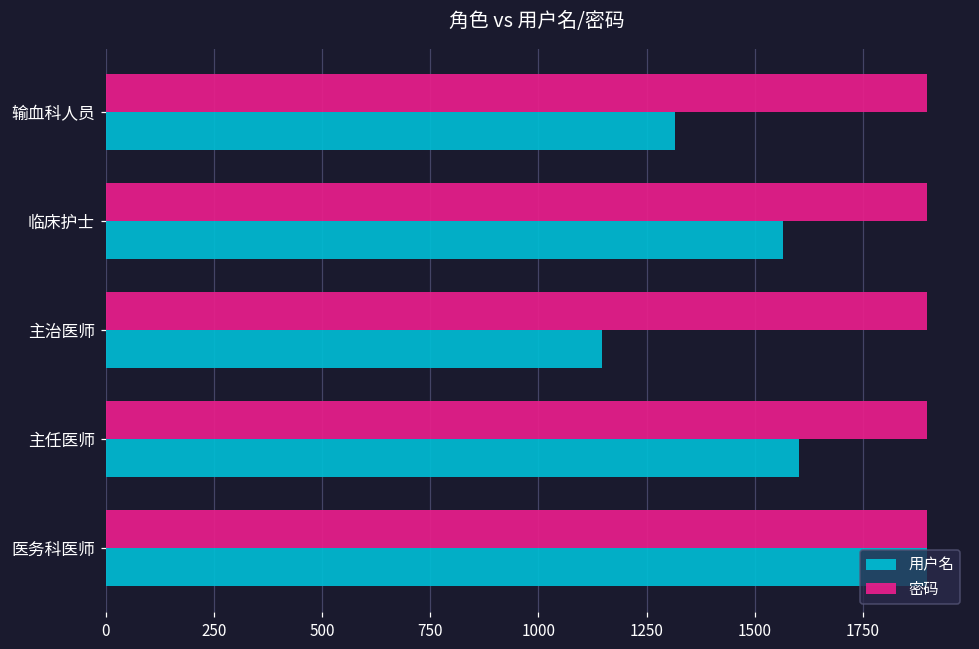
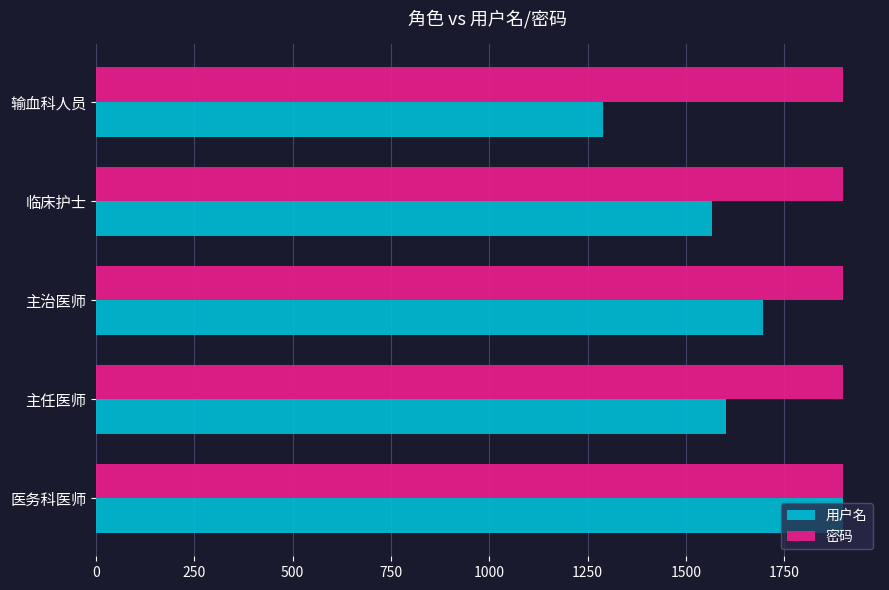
  {
    "用户名": {
-     "输血科人员": 1320,
+     "输血科人员": 1290,
      "临床护士": 1570,
-     "主治医师": 1150,
+     "主治医师": 1700,
      "主任医师": 1600
    },
    "密码": {
      "输血科人员": 1900,
      "临床护士": 1900,
      "主治医师": 1900,
      "主任医师": 1900,
      "医务科医师": 1900
    }
  }
